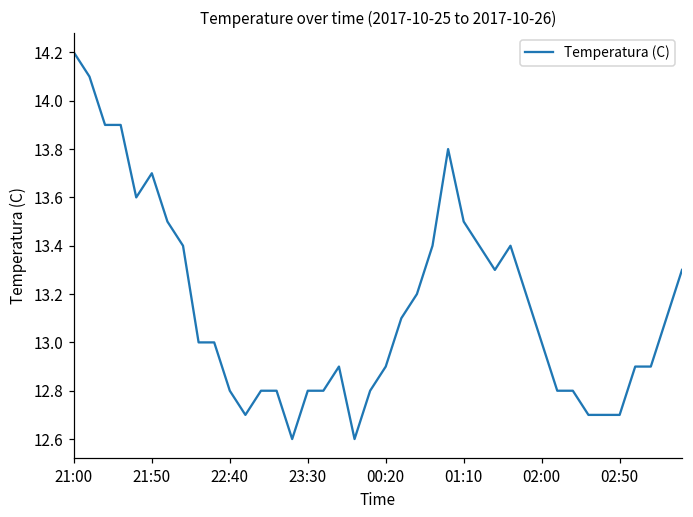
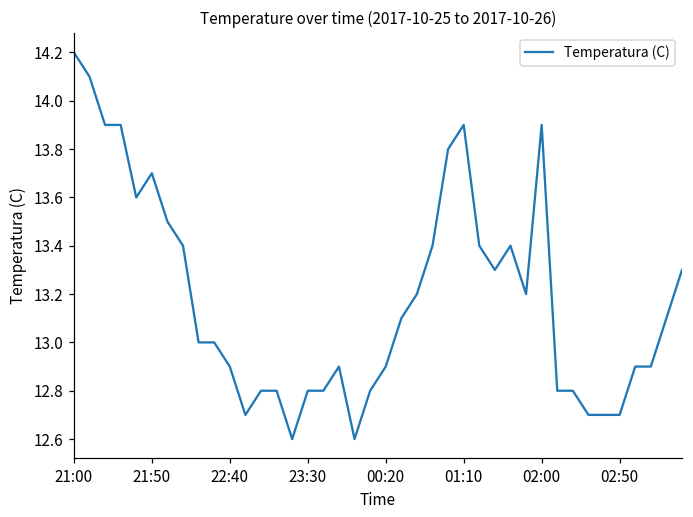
  {
    "21:00": 14.2,
    "21:50": 13.7,
-   "22:40": 12.8,
+   "22:40": 12.9,
    "23:30": 12.8,
    "00:20": 12.9,
-   "01:10": 13.5,
-   "02:00": 13.0,
+   "01:10": 13.9,
+   "02:00": 13.9,
    "02:50": 12.7
  }
